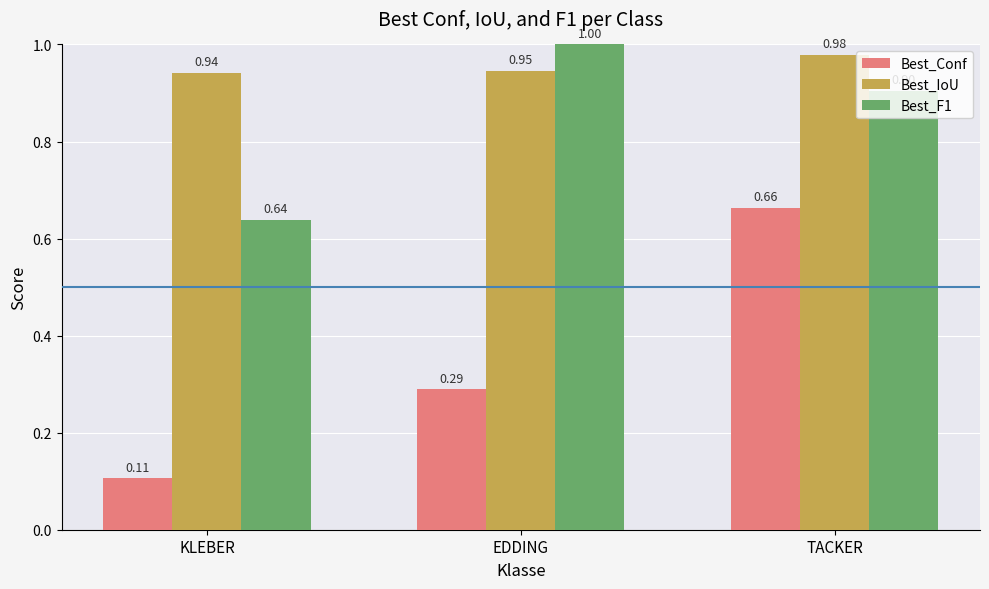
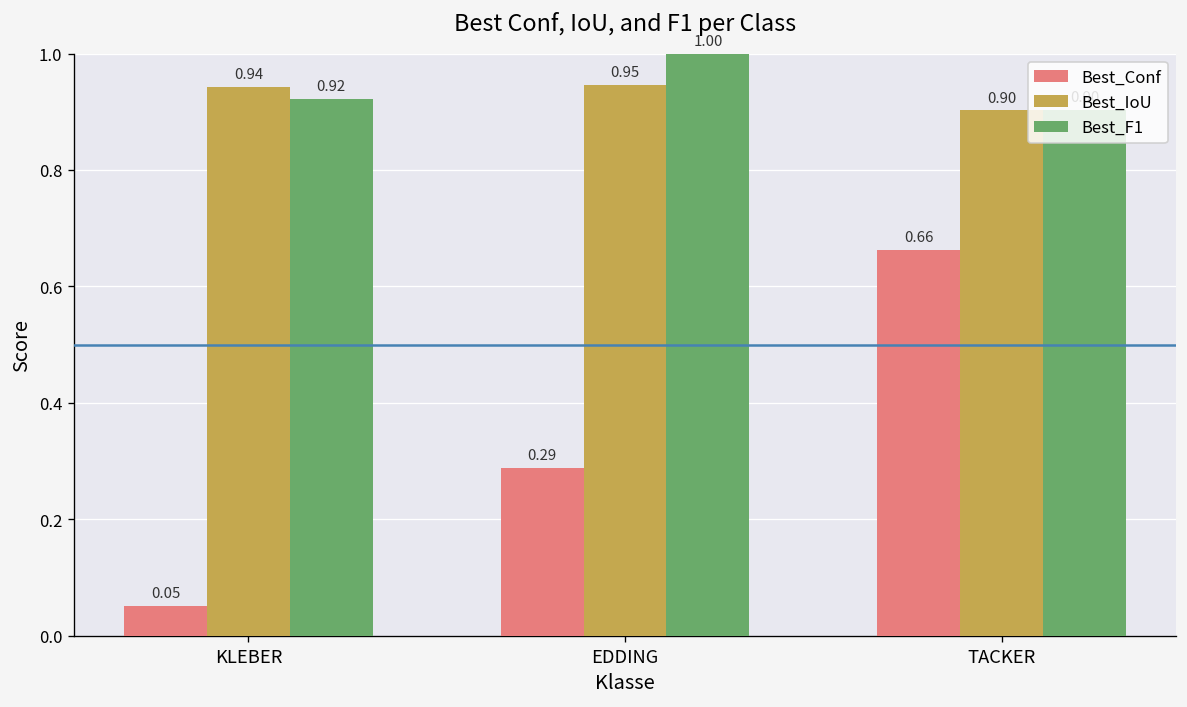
  {
    "Best_Conf": {
-     "KLEBER": 0.11,
+     "KLEBER": 0.05,
      "EDDING": 0.29,
      "TACKER": 0.66
    },
    "Best_IoU": {
      "KLEBER": 0.94,
      "EDDING": 0.95,
-     "TACKER": 0.98
+     "TACKER": 0.90
    },
    "Best_F1": {
-     "KLEBER": 0.64,
+     "KLEBER": 0.92,
      "EDDING": 1.00
    }
  }
